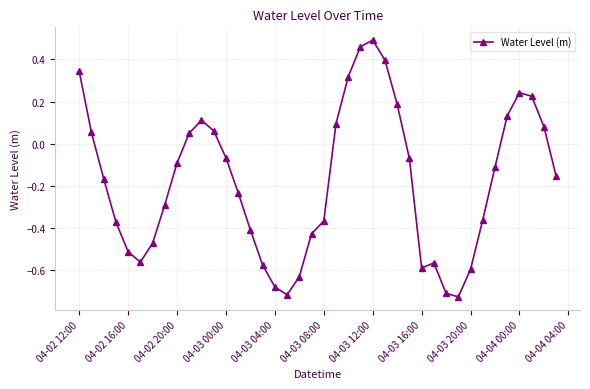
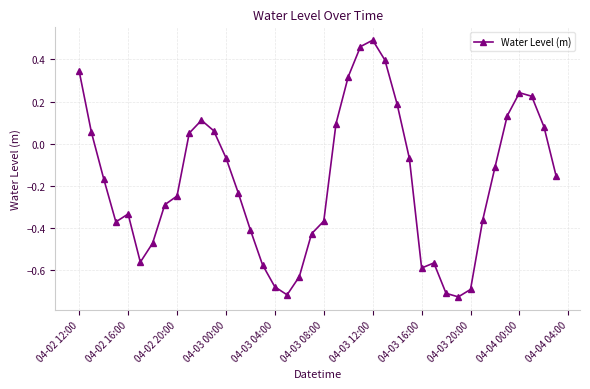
  {
    "04-02 12:00": 0.34,
-   "04-02 16:00": -0.51,
-   "04-02 20:00": -0.09,
+   "04-02 16:00": -0.33,
+   "04-02 20:00": -0.25,
    "04-03 00:00": -0.07,
    "04-03 04:00": -0.68,
    "04-03 08:00": -0.37,
    "04-03 12:00": 0.49,
    "04-03 16:00": -0.59,
-   "04-03 20:00": -0.60,
+   "04-03 20:00": -0.69,
    "04-04 00:00": 0.24
  }
